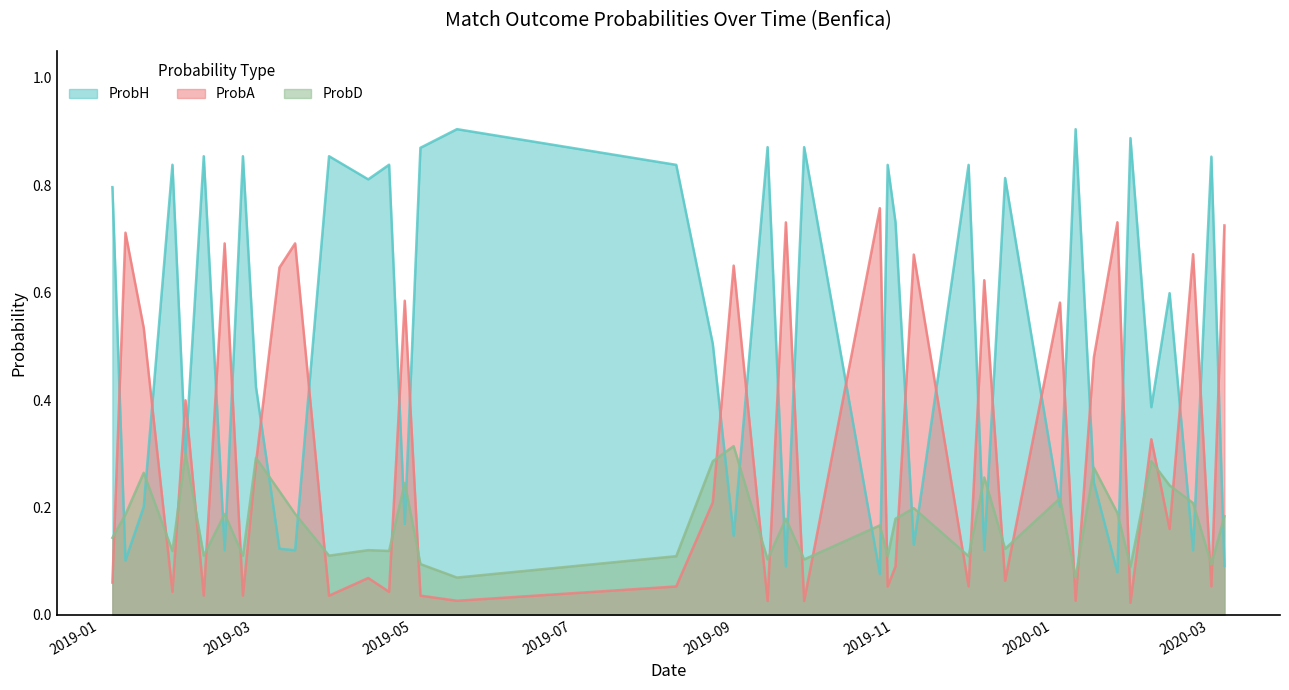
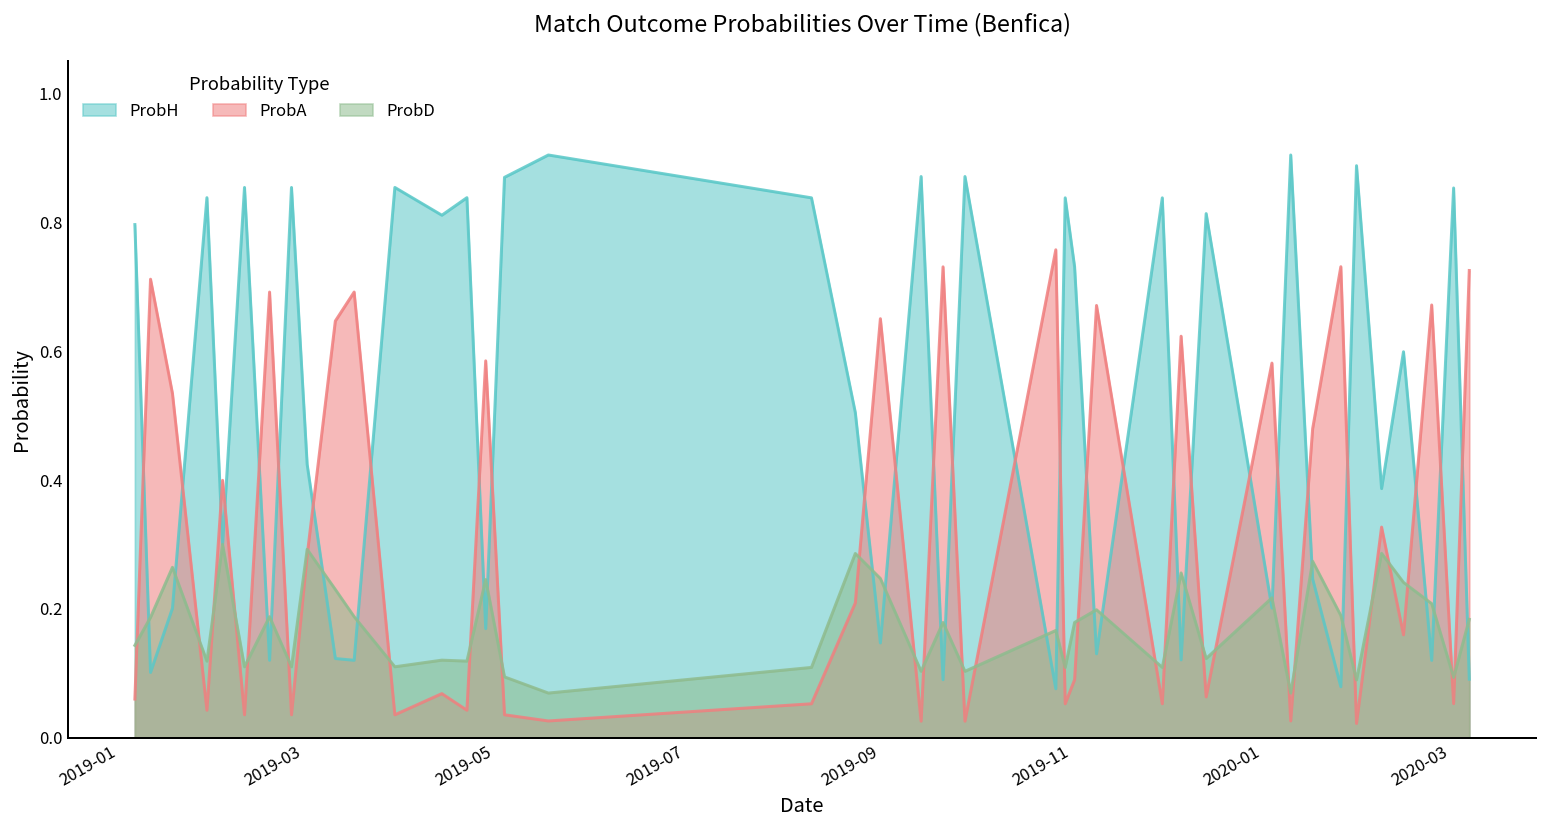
  {
    "ProbH": {
      "2019-09": 0.15
    },
    "ProbA": {
      "2019-09": 0.65
    },
    "ProbD": {
-     "2019-09": 0.31
+     "2019-09": 0.25
    }
  }
